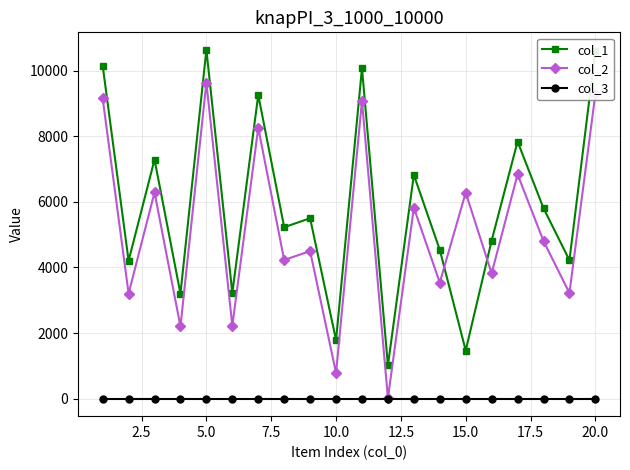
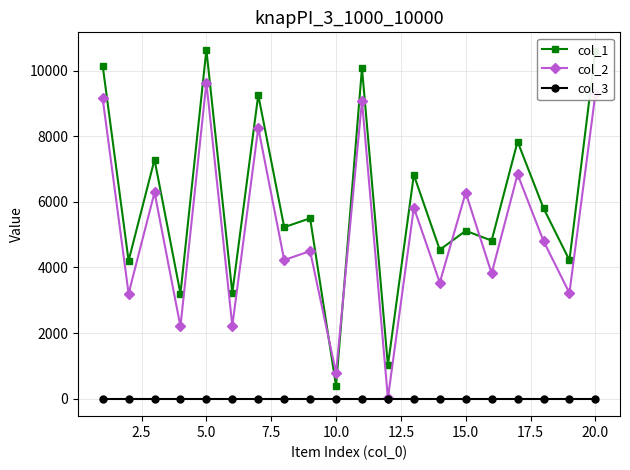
  {
    "col_1": {
      "5.0": 10600,
-     "10.0": 1800,
-     "15.0": 1500
+     "10.0": 400,
+     "15.0": 5100
    },
    "col_2": {
      "5.0": 9600,
      "10.0": 800,
      "15.0": 6300
    },
    "col_3": {
      "5.0": 0,
      "10.0": 0,
      "15.0": 0,
      "20.0": 0
    }
  }
